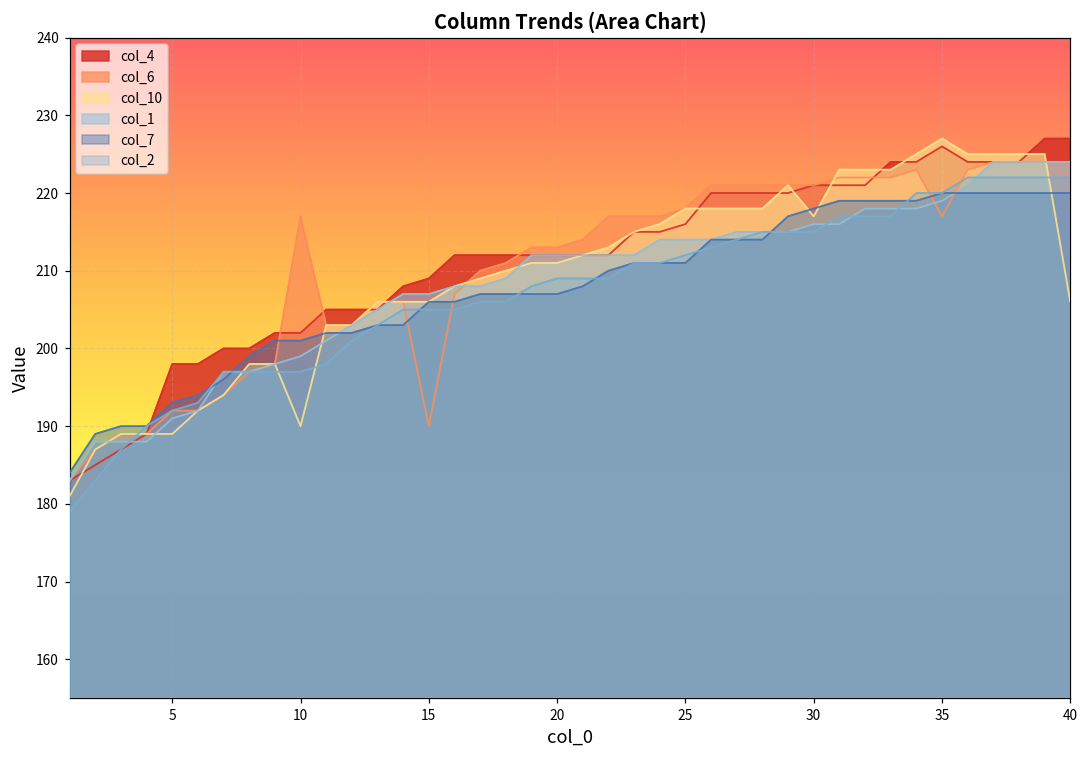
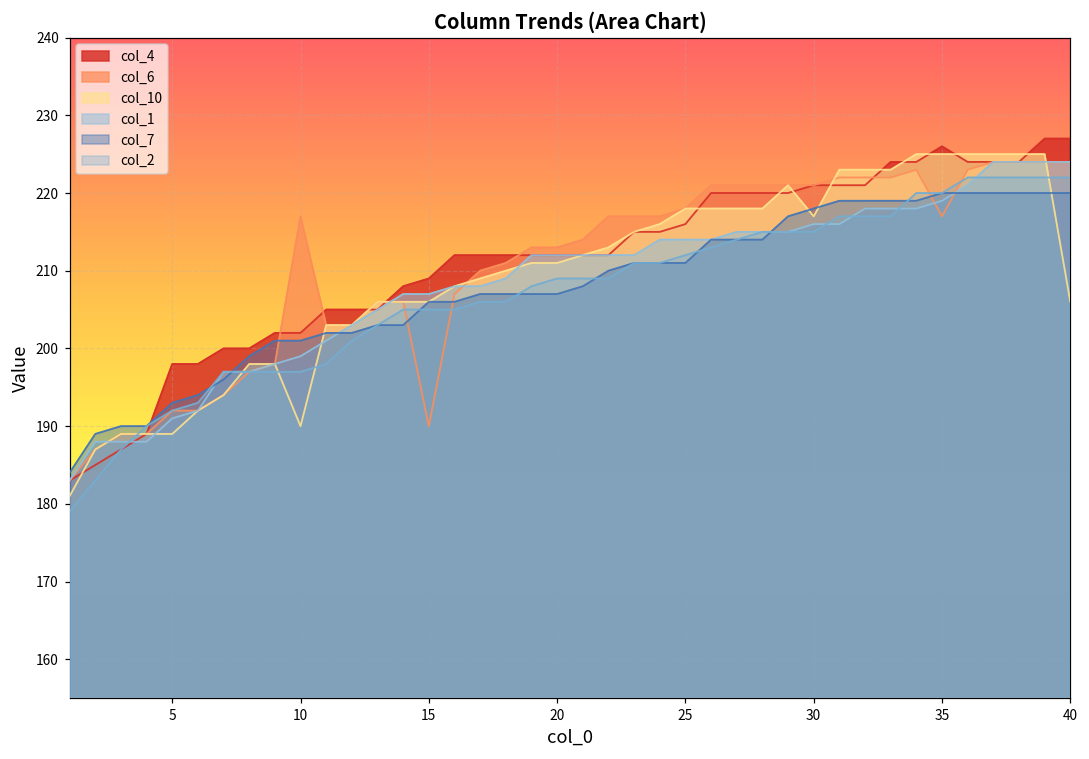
  {
    "col_4": {
      "5": 198,
      "10": 202,
      "15": 209,
      "25": 216,
      "35": 226,
      "40": 227
    },
    "col_6": {
      "10": 217,
      "15": 190,
      "20": 213,
      "35": 217
    },
    "col_10": {
      "5": 189,
      "10": 190,
      "20": 211,
      "30": 217,
-     "35": 227,
+     "35": 225,
      "40": 206
    }
  }
